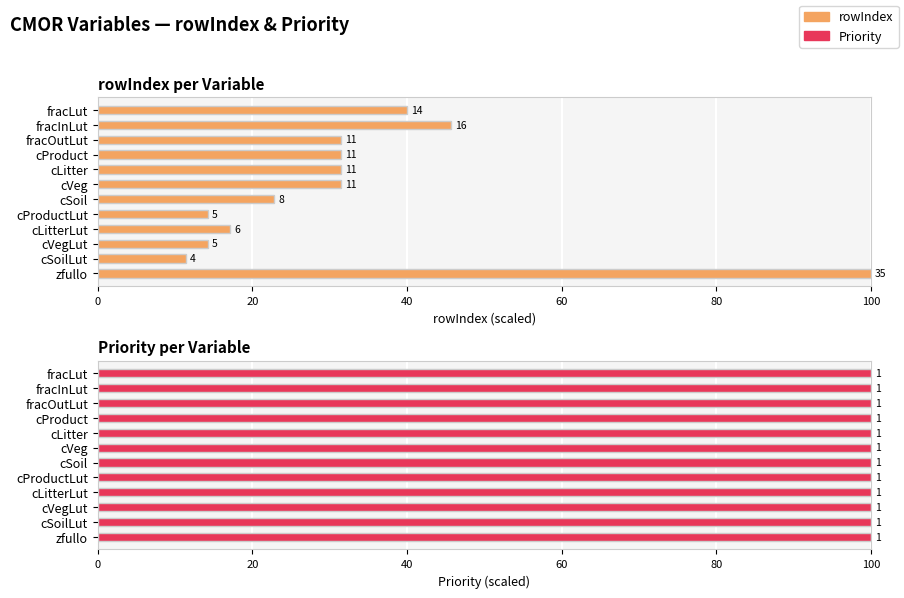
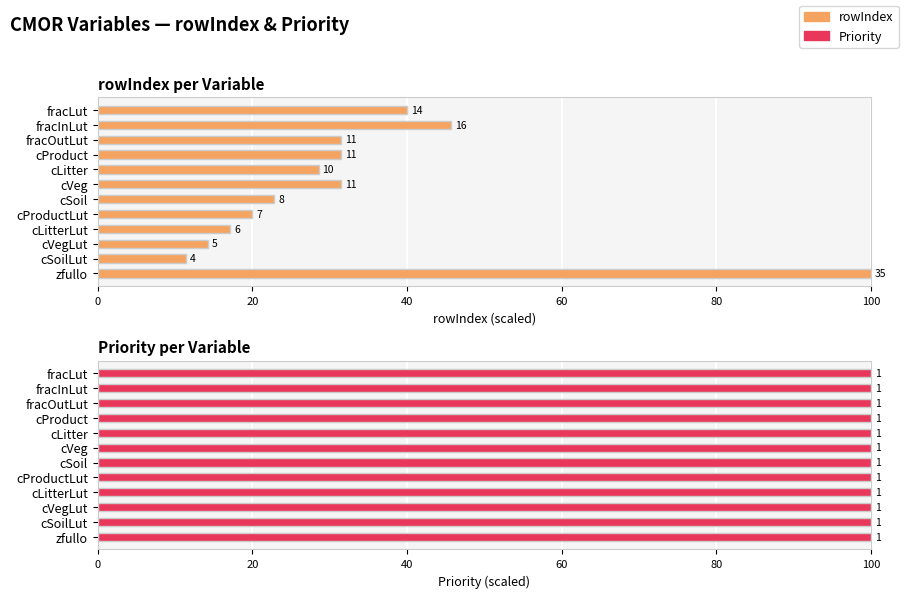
  {
    "rowIndex per Variable": {
-     "cLitter": 11,
-     "cProductLut": 5
+     "cLitter": 10,
+     "cProductLut": 7
    }
  }
